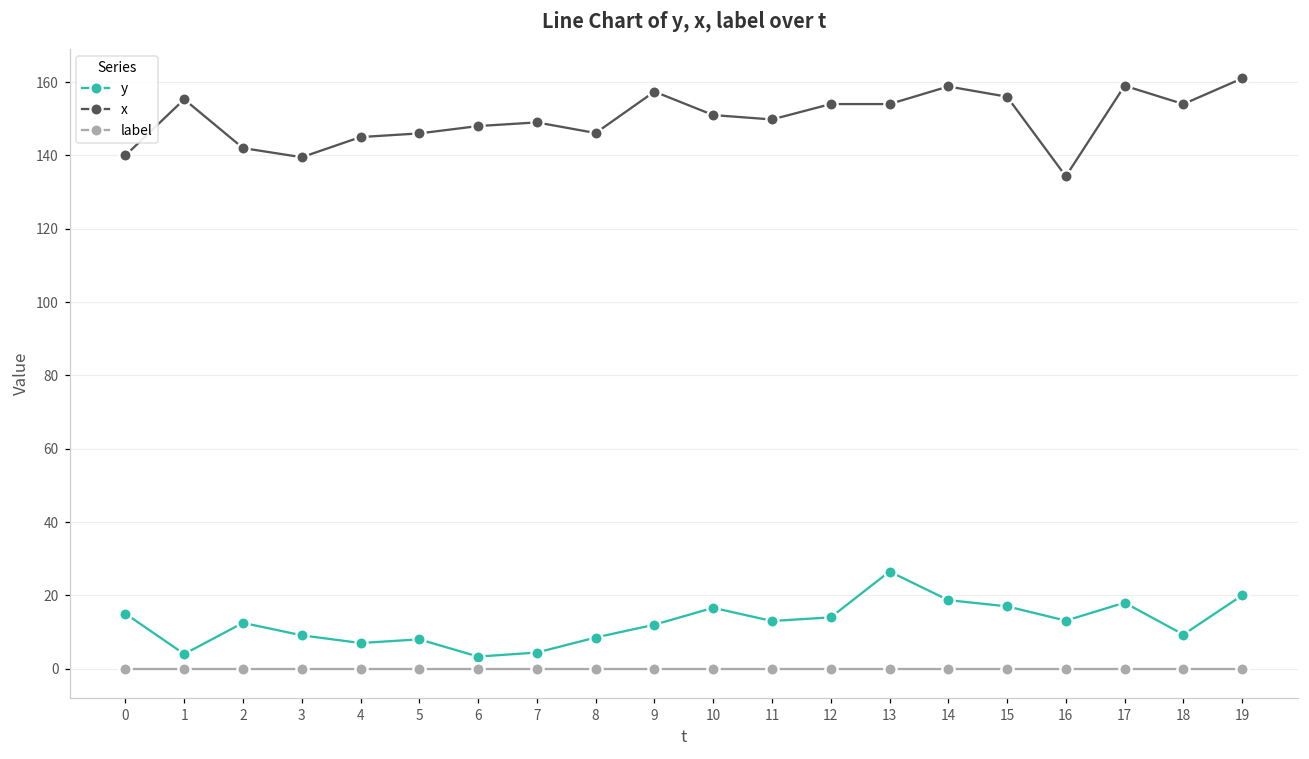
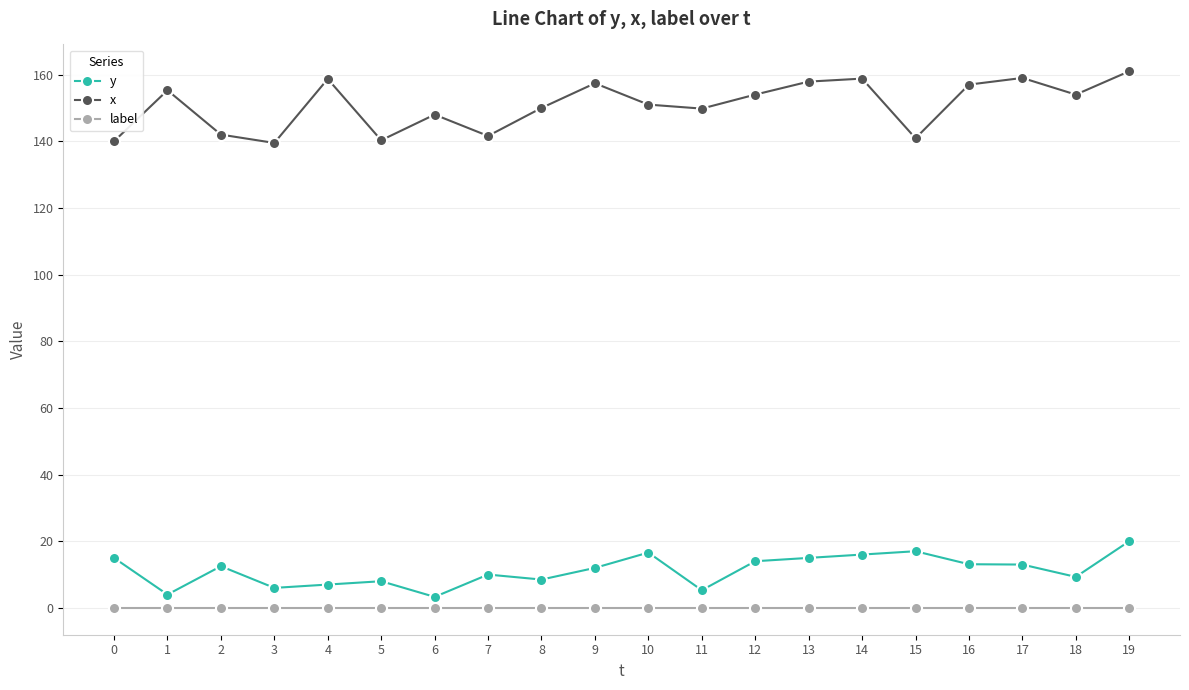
  {
    "y": {
      "0": 15,
      "1": 4,
      "2": 13,
-     "3": 9,
+     "3": 6,
      "4": 7,
      "5": 8,
      "6": 3,
-     "7": 4,
+     "7": 10,
      "8": 9,
      "9": 12,
      "10": 17,
-     "11": 13,
+     "11": 5,
      "12": 14,
-     "13": 27,
-     "14": 19,
+     "13": 15,
+     "14": 16,
      "15": 17,
      "16": 13,
-     "17": 18,
+     "17": 13,
      "18": 9,
      "19": 20
    },
    "x": {
      "0": 140,
      "1": 155,
      "2": 142,
      "3": 140,
-     "4": 145,
-     "5": 146,
+     "4": 159,
+     "5": 140,
      "6": 148,
-     "7": 149,
-     "8": 146,
+     "7": 142,
+     "8": 150,
      "9": 157,
      "10": 151,
      "11": 150,
      "12": 154,
-     "13": 154,
+     "13": 158,
      "14": 159,
-     "15": 156,
-     "16": 134,
+     "15": 141,
+     "16": 157,
      "17": 159,
      "18": 154,
      "19": 161
    },
    "label": {
      "0": 0,
      "1": 0,
      "2": 0,
      "3": 0,
      "4": 0,
      "5": 0,
      "6": 0,
      "7": 0,
      "8": 0,
      "9": 0,
      "10": 0,
      "11": 0,
      "12": 0,
      "13": 0,
      "14": 0,
      "15": 0,
      "16": 0,
      "17": 0,
      "18": 0,
      "19": 0
    }
  }
